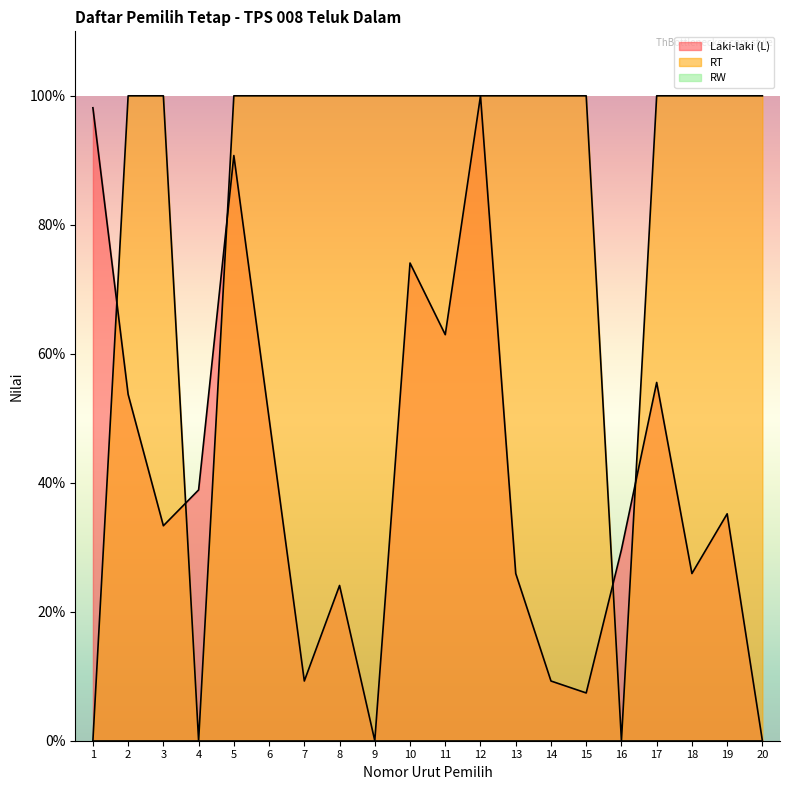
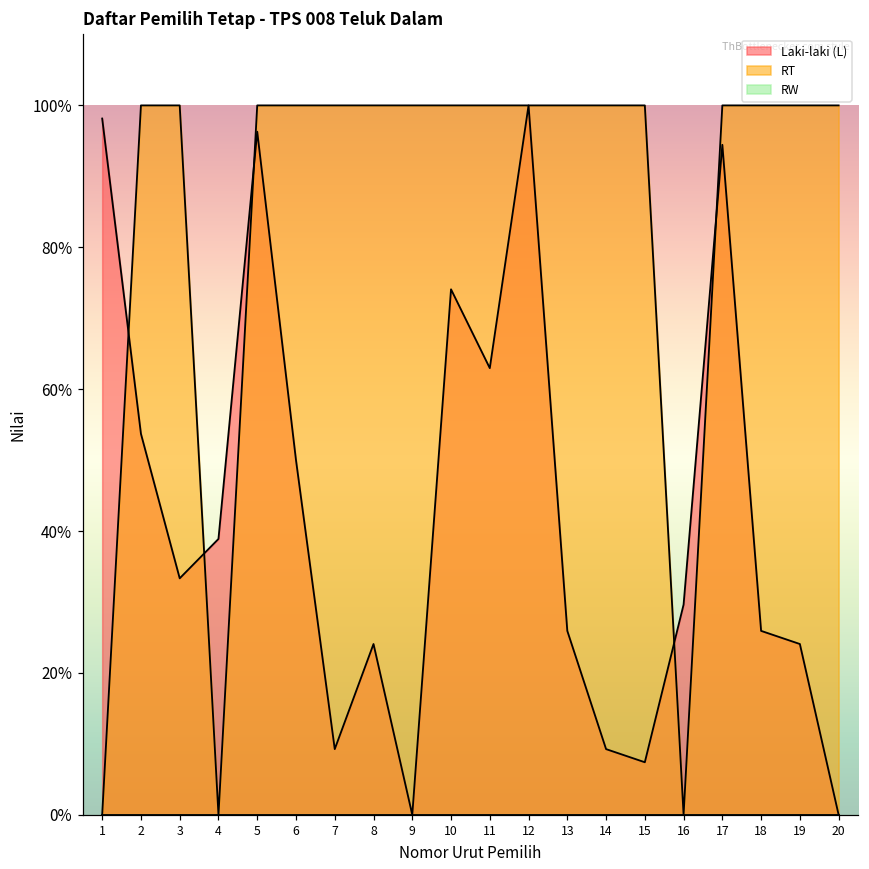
  {
    "Laki-laki (L)": {
      "1": "98%",
      "2": "54%",
      "3": "33%",
      "4": "39%",
-     "5": "91%",
+     "5": "96%",
      "6": "50%",
      "7": "9%",
      "8": "24%",
      "10": "74%",
      "11": "63%",
      "13": "26%",
      "14": "9%",
      "15": "7%",
      "16": "30%",
-     "17": "56%",
+     "17": "94%",
      "18": "26%",
-     "19": "35%"
+     "19": "24%"
    },
    "RT": {
      "2": "100%",
      "3": "100%",
      "5": "100%",
      "6": "100%",
      "7": "100%",
      "8": "100%",
      "9": "100%",
      "10": "100%",
      "11": "100%",
      "13": "100%",
      "14": "100%",
      "15": "100%",
      "17": "100%",
      "18": "100%",
      "19": "100%",
      "20": "100%"
    },
    "RW": {
      "2": "0%",
      "3": "0%",
      "5": "0%",
      "6": "0%",
      "7": "0%",
      "8": "0%",
      "10": "0%",
      "11": "0%",
      "12": "0%",
      "13": "0%",
      "14": "0%",
      "15": "0%",
      "17": "0%",
      "18": "0%",
      "19": "0%"
    }
  }
